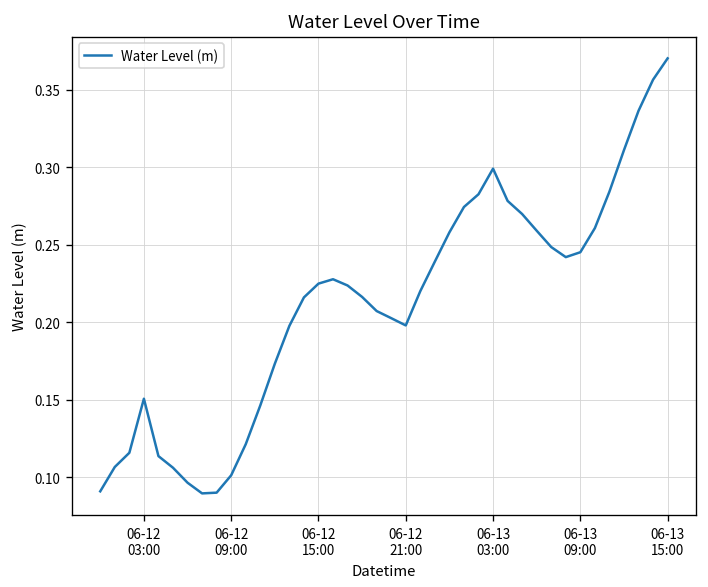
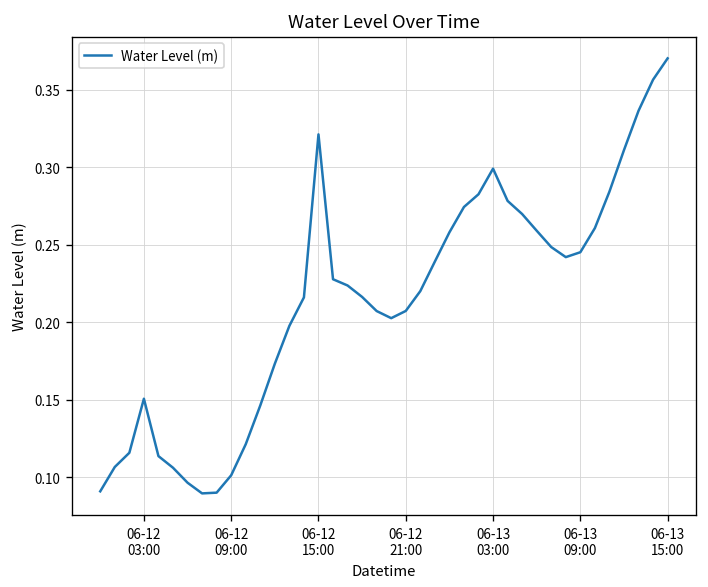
  {
    "06-12 03:00": 0.151,
    "06-12 09:00": 0.101,
-   "06-12 15:00": 0.225,
-   "06-12 21:00": 0.198,
+   "06-12 15:00": 0.321,
+   "06-12 21:00": 0.207,
    "06-13 03:00": 0.299,
    "06-13 09:00": 0.245,
    "06-13 15:00": 0.370
  }
